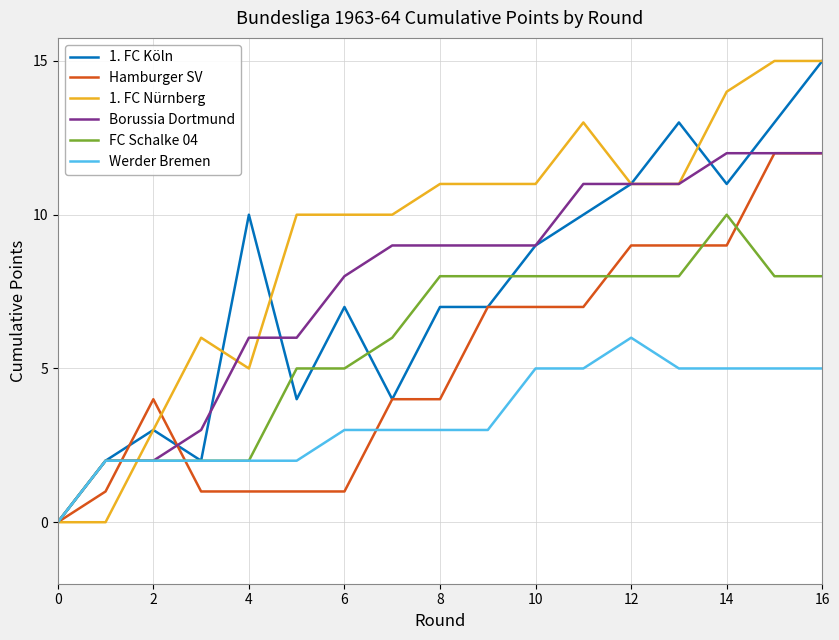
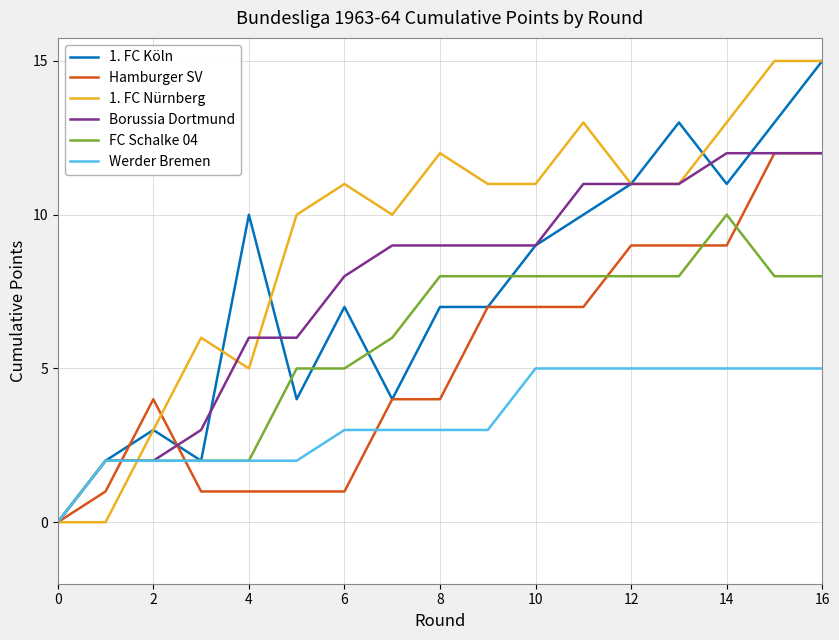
  {
    "1. FC Köln": {
      "4": 10,
      "6": 7,
      "8": 7,
      "14": 11
    },
    "Hamburger SV": {
      "2": 4,
      "4": 1,
      "6": 1,
      "8": 4,
      "10": 7,
      "12": 9,
      "14": 9
    },
    "1. FC Nürnberg": {
      "4": 5,
-     "6": 10,
-     "8": 11,
+     "6": 11,
+     "8": 12,
      "10": 11,
-     "14": 14
+     "14": 13
    },
    "Borussia Dortmund": {
      "4": 6,
      "6": 8,
      "8": 9,
      "14": 12
    },
    "FC Schalke 04": {
      "6": 5,
      "8": 8,
      "10": 8,
      "12": 8,
      "14": 10,
      "16": 8
    },
    "Werder Bremen": {
      "6": 3,
      "8": 3,
      "10": 5,
-     "12": 6,
+     "12": 5,
      "14": 5,
      "16": 5
    }
  }
